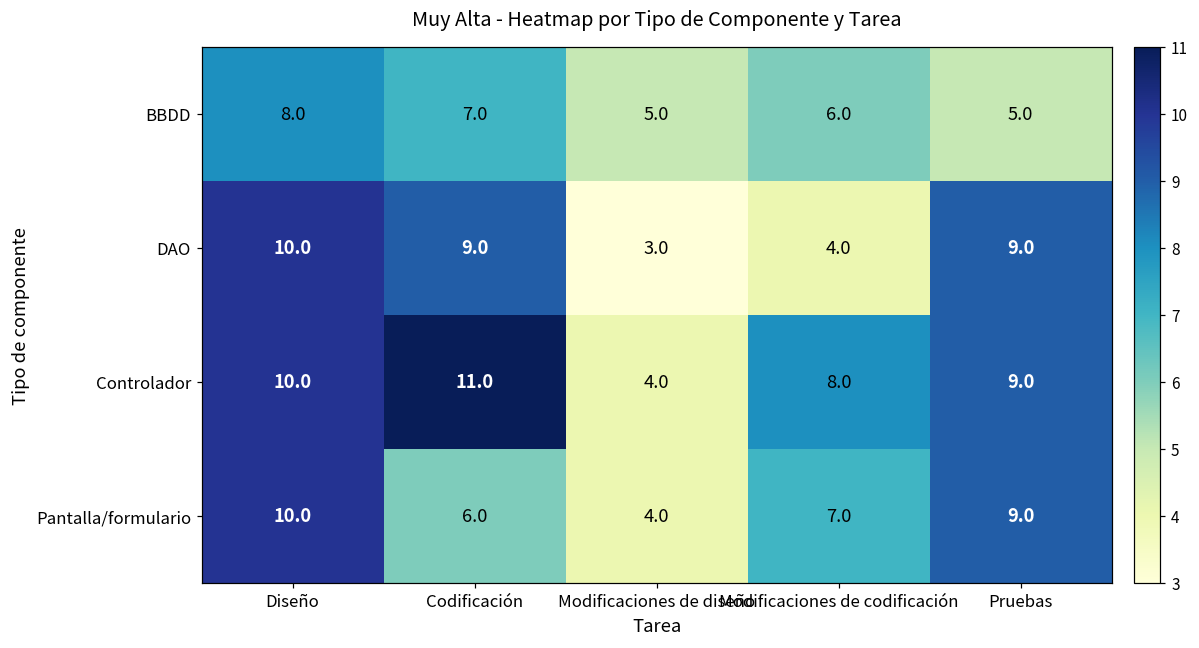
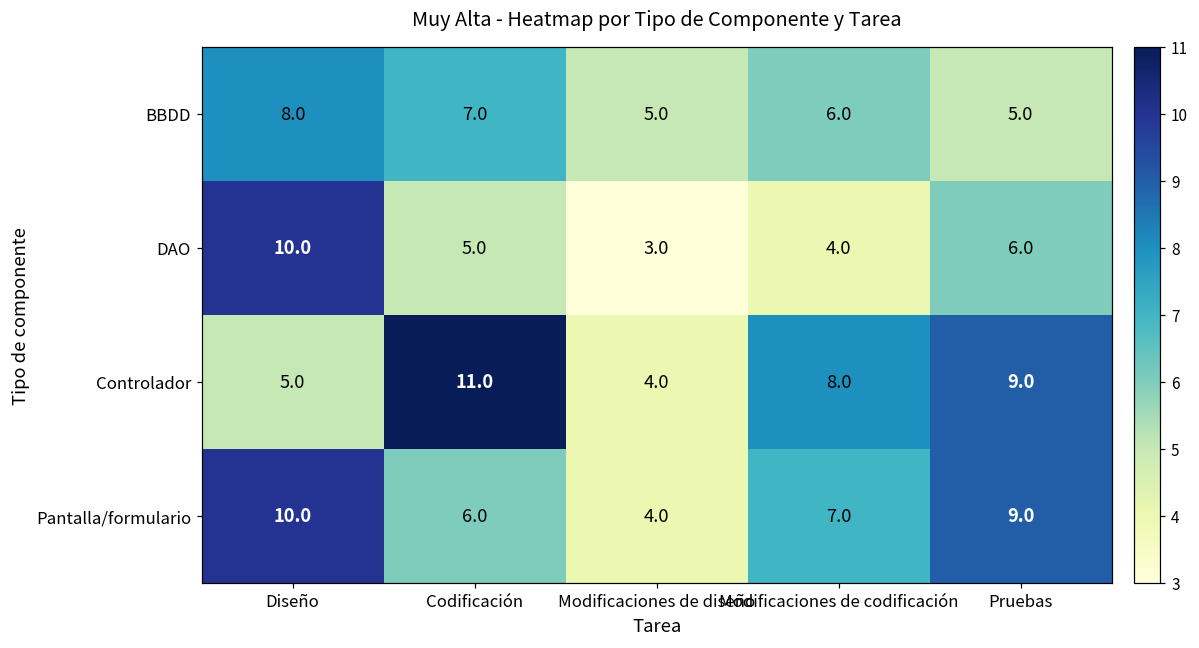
  {
    "BBDD": {
      "Diseño": 8.0,
      "Codificación": 7.0,
      "Pruebas": 5.0
    },
    "DAO": {
      "Diseño": 10.0,
-     "Codificación": 9.0,
-     "Pruebas": 9.0
+     "Codificación": 5.0,
+     "Pruebas": 6.0
    },
    "Controlador": {
-     "Diseño": 10.0,
+     "Diseño": 5.0,
      "Codificación": 11.0,
      "Pruebas": 9.0
    },
    "Pantalla/formulario": {
      "Diseño": 10.0,
      "Codificación": 6.0,
      "Pruebas": 9.0
    }
  }
